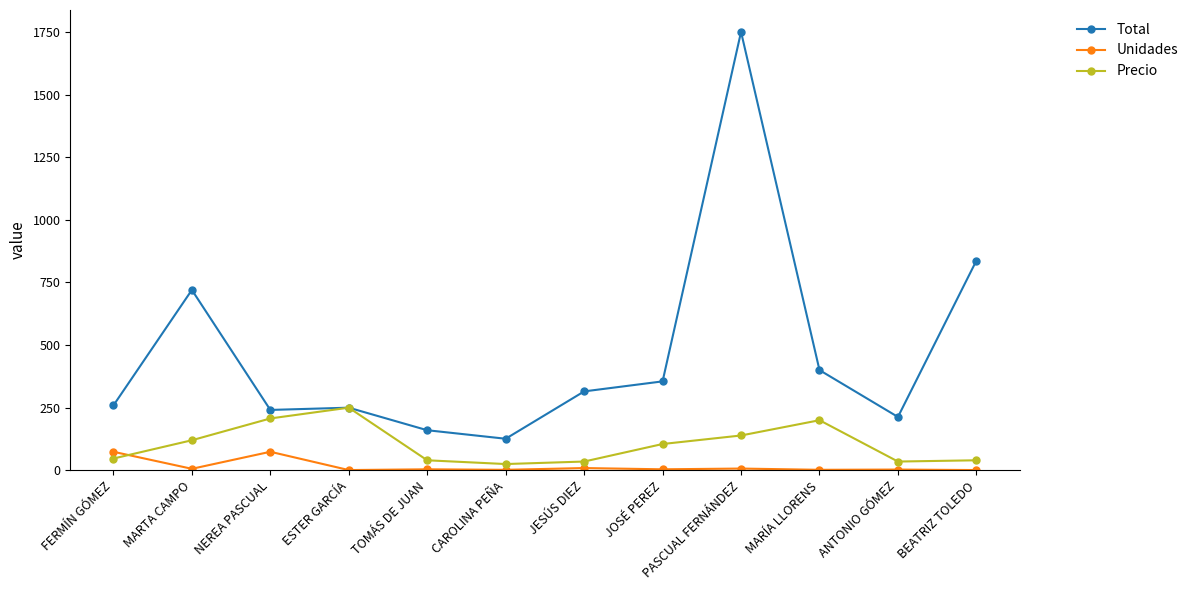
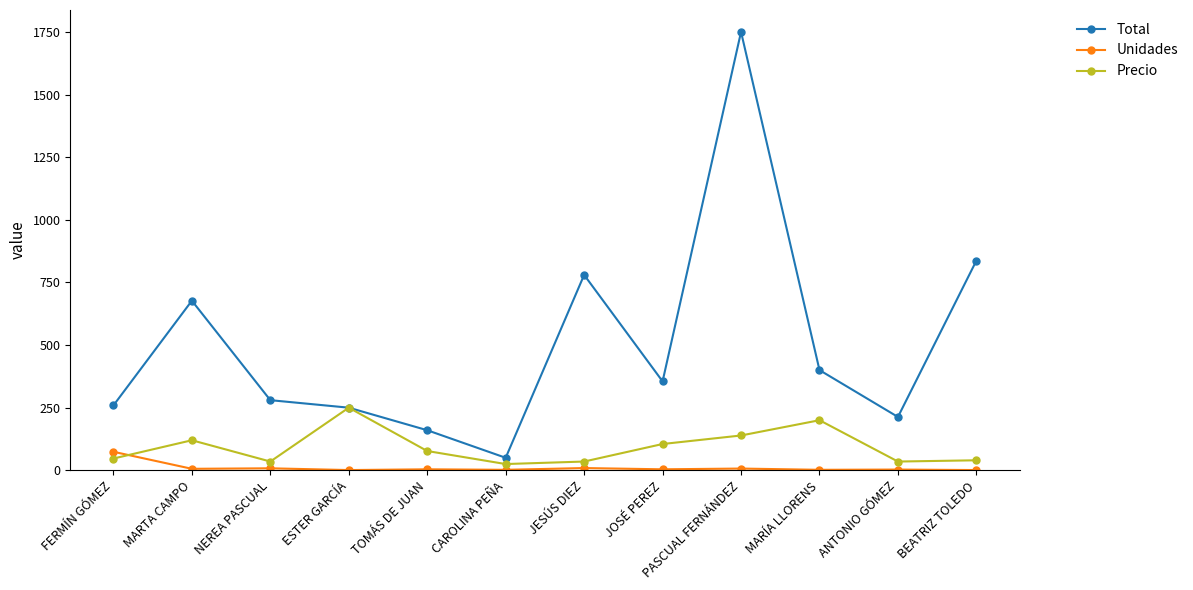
  {
    "Total": {
      "FERMÍN GÓMEZ": 260,
-     "MARTA CAMPO": 720,
-     "NEREA PASCUAL": 240,
+     "MARTA CAMPO": 680,
+     "NEREA PASCUAL": 280,
      "TOMÁS DE JUAN": 160,
-     "CAROLINA PEÑA": 130,
-     "JESÚS DIEZ": 320,
+     "CAROLINA PEÑA": 50,
+     "JESÚS DIEZ": 780,
      "JOSÉ PEREZ": 360,
      "PASCUAL FERNÁNDEZ": 1750,
      "MARÍA LLORENS": 400,
      "ANTONIO GÓMEZ": 210,
      "BEATRIZ TOLEDO": 840
    },
    "Unidades": {
      "FERMÍN GÓMEZ": 70,
      "MARTA CAMPO": 10,
-     "NEREA PASCUAL": 70,
+     "NEREA PASCUAL": 10,
      "ESTER GARCÍA": 0,
      "TOMÁS DE JUAN": 0,
      "CAROLINA PEÑA": 0,
      "JESÚS DIEZ": 10,
      "JOSÉ PEREZ": 0,
      "PASCUAL FERNÁNDEZ": 10,
      "MARÍA LLORENS": 0,
      "ANTONIO GÓMEZ": 0,
      "BEATRIZ TOLEDO": 0
    },
    "Precio": {
      "FERMÍN GÓMEZ": 50,
      "MARTA CAMPO": 120,
-     "NEREA PASCUAL": 210,
-     "TOMÁS DE JUAN": 40,
+     "NEREA PASCUAL": 40,
+     "TOMÁS DE JUAN": 80,
      "CAROLINA PEÑA": 30,
      "JESÚS DIEZ": 40,
      "JOSÉ PEREZ": 110,
      "PASCUAL FERNÁNDEZ": 140,
      "MARÍA LLORENS": 200,
      "ANTONIO GÓMEZ": 40,
      "BEATRIZ TOLEDO": 40
    }
  }
